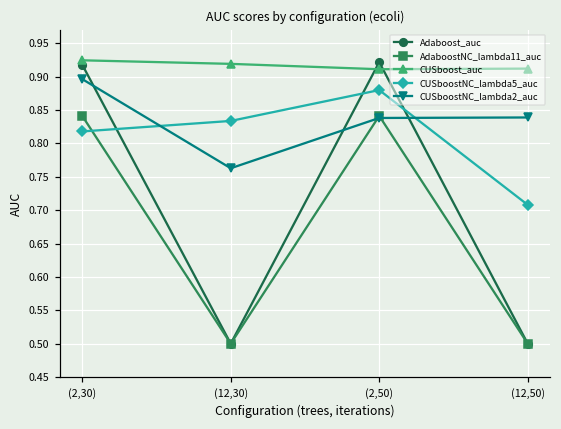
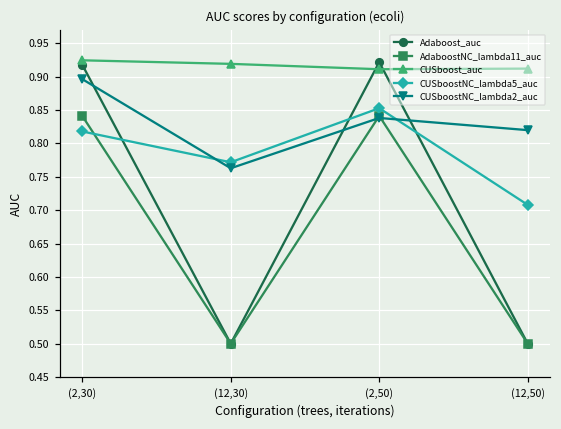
  {
    "CUSboostNC_lambda5_auc": {
      "(2,30)": 0.82,
-     "(12,30)": 0.83,
-     "(2,50)": 0.88,
+     "(12,30)": 0.77,
+     "(2,50)": 0.85,
      "(12,50)": 0.71
    },
    "CUSboostNC_lambda2_auc": {
      "(2,30)": 0.90,
      "(12,30)": 0.76,
-     "(12,50)": 0.84
+     "(12,50)": 0.82
    }
  }
